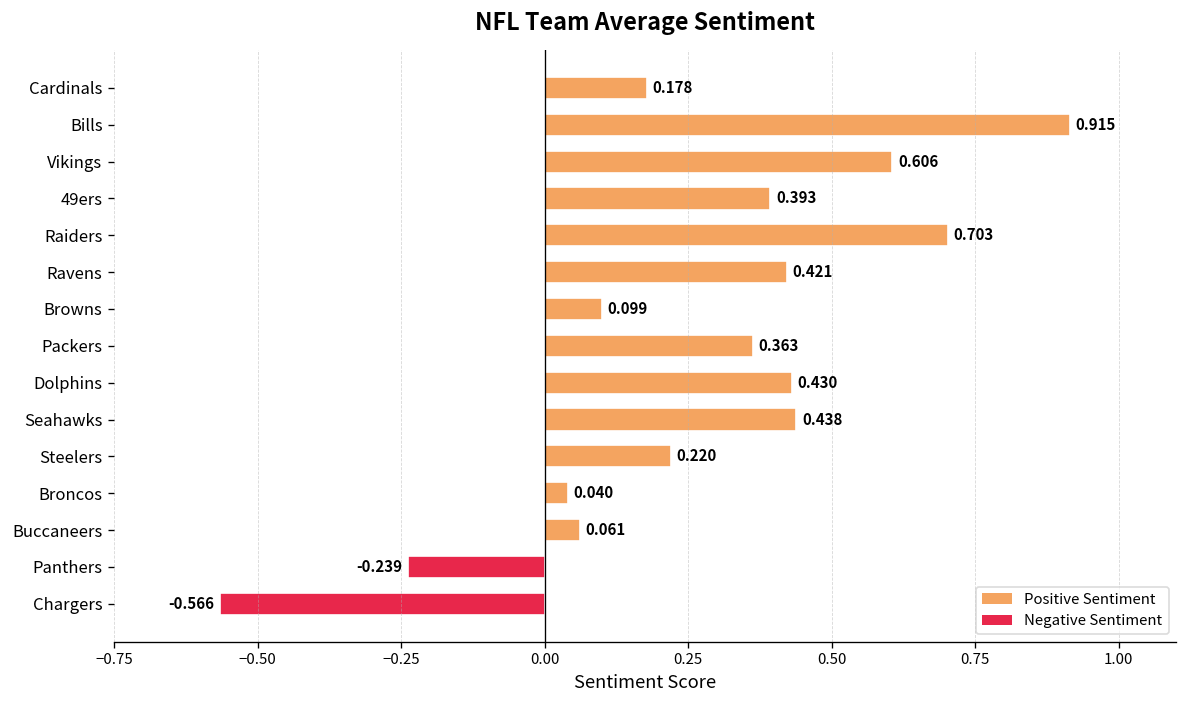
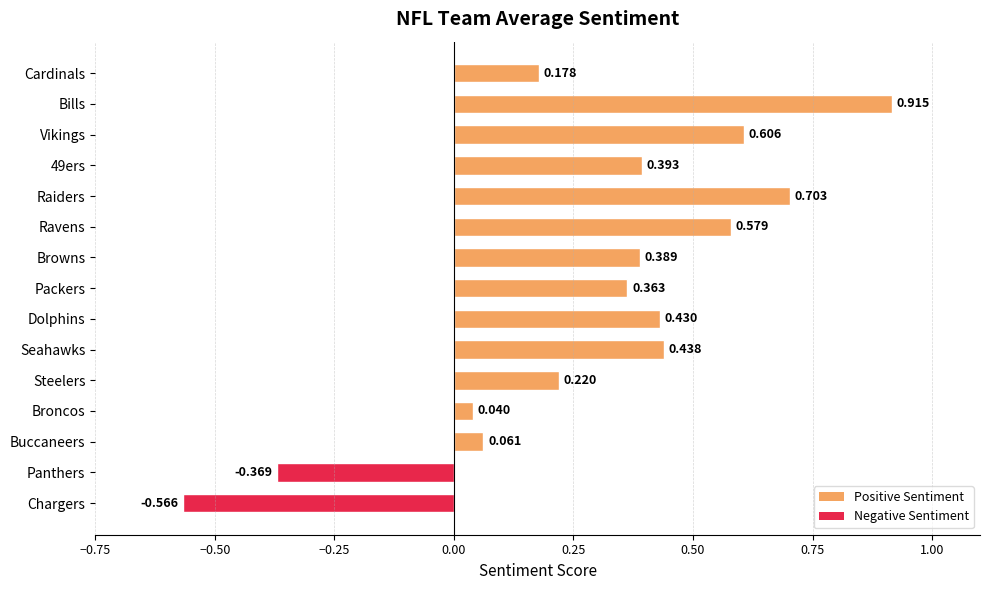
  {
    "Cardinals": 0.178,
    "Bills": 0.915,
    "Vikings": 0.606,
    "49ers": 0.393,
    "Raiders": 0.703,
-   "Ravens": 0.421,
-   "Browns": 0.099,
+   "Ravens": 0.579,
+   "Browns": 0.389,
    "Packers": 0.363,
    "Dolphins": 0.430,
    "Seahawks": 0.438,
    "Steelers": 0.220,
    "Broncos": 0.040,
    "Buccaneers": 0.061,
-   "Panthers": -0.239,
+   "Panthers": -0.369,
    "Chargers": -0.566
  }
